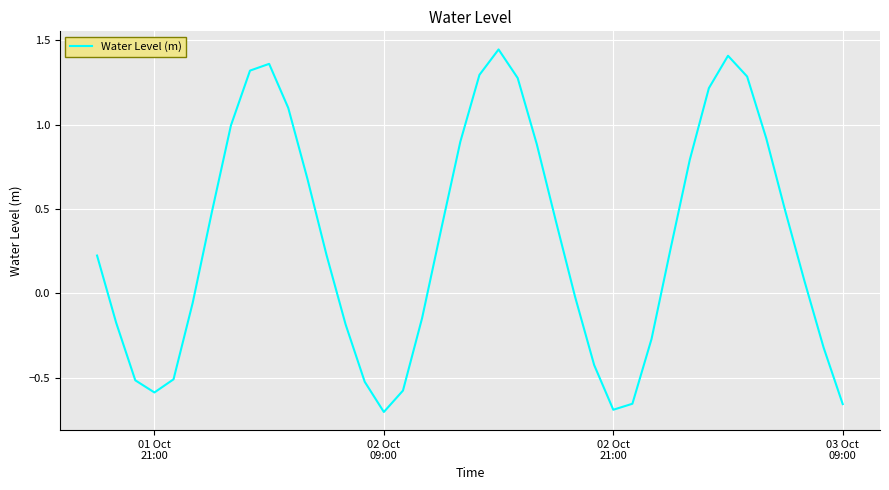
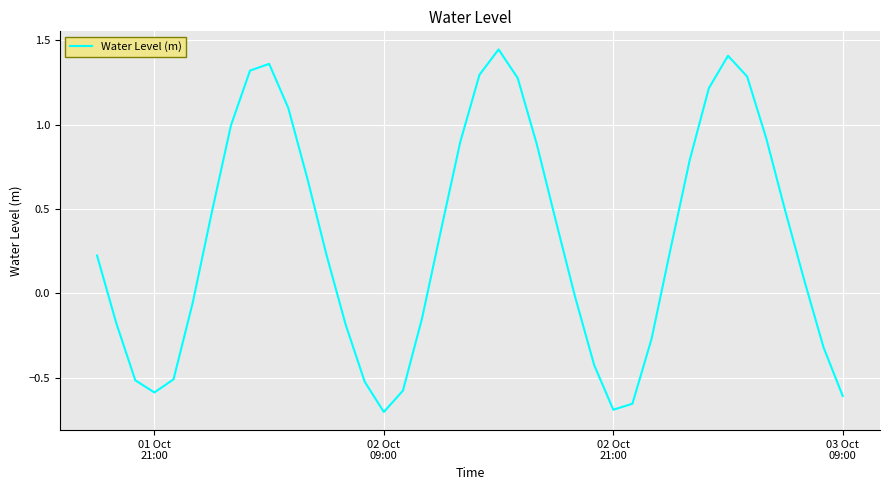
  {
    "01 Oct 21:00": -0.59,
    "02 Oct 09:00": -0.70,
    "02 Oct 21:00": -0.69,
-   "03 Oct 09:00": -0.66
+   "03 Oct 09:00": -0.61
  }
